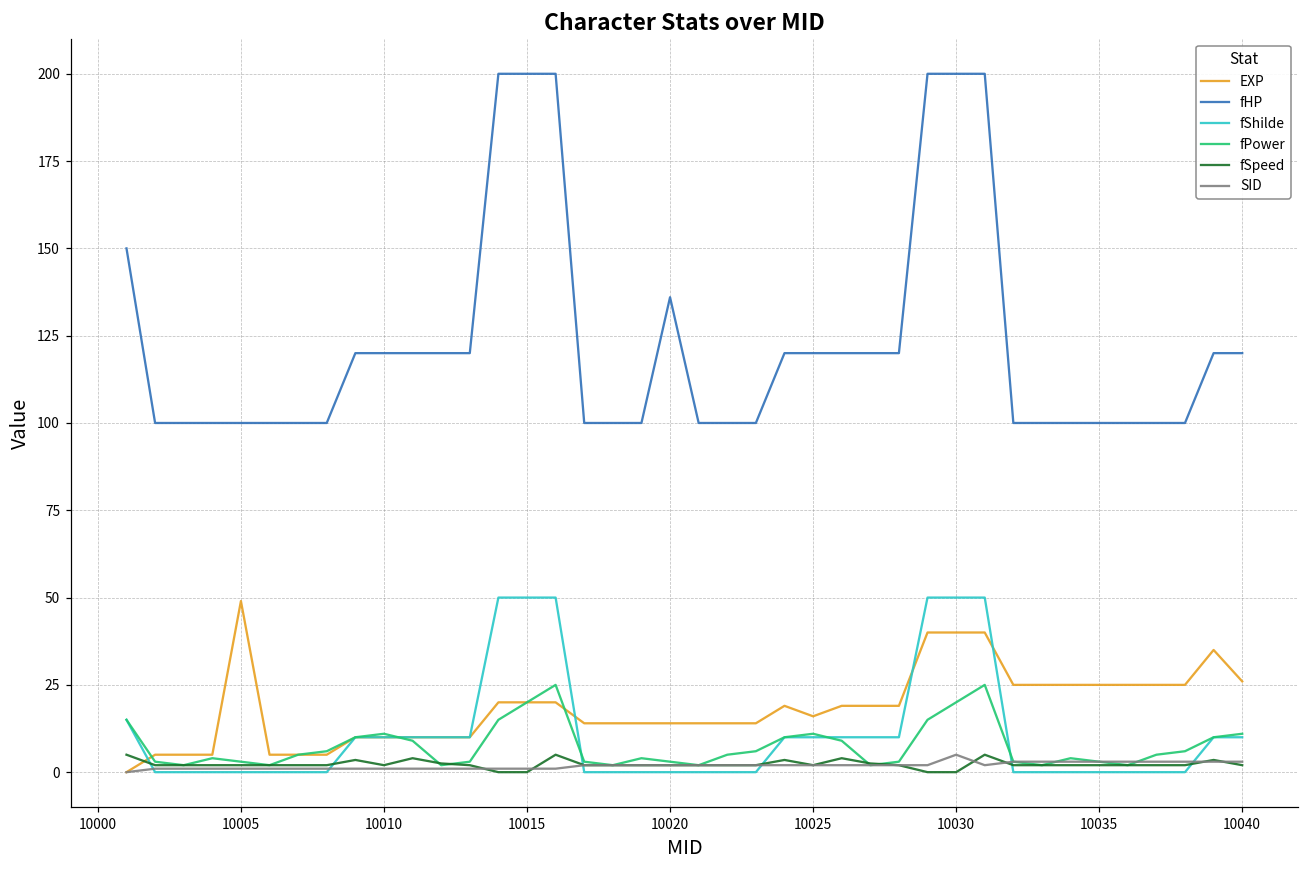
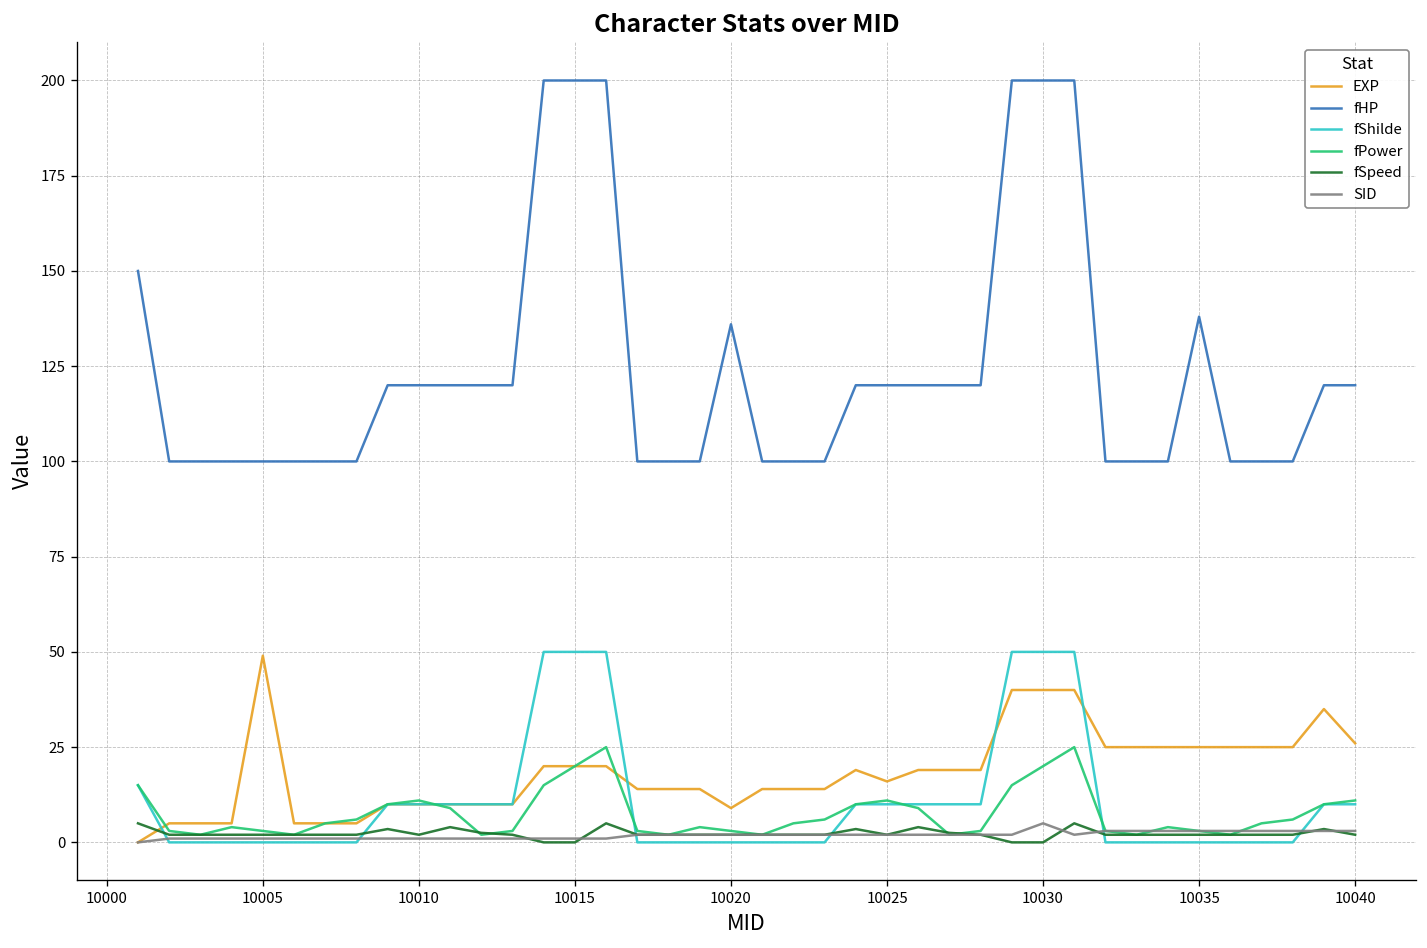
  {
    "EXP": {
      "10005": 49,
-     "10020": 14,
+     "10020": 9,
      "10025": 16,
      "10030": 40,
      "10035": 25,
      "10040": 26
    },
    "fHP": {
      "10005": 100,
      "10010": 120,
      "10015": 200,
      "10020": 136,
      "10025": 120,
      "10030": 200,
-     "10035": 100,
+     "10035": 138,
      "10040": 120
    },
    "fShilde": {
      "10005": 0,
      "10015": 50,
      "10020": 0,
      "10025": 10,
      "10030": 50,
      "10035": 0,
      "10040": 10
    },
    "fPower": {
      "10005": 3,
      "10010": 11,
      "10020": 3,
      "10025": 11,
      "10030": 20,
      "10040": 11
    },
    "fSpeed": {
      "10005": 2,
      "10010": 2,
      "10015": 0,
      "10030": 0,
      "10035": 2,
      "10040": 2
    },
    "SID": {
      "10005": 1,
      "10010": 1,
      "10015": 1,
      "10030": 5,
      "10040": 3
    }
  }
